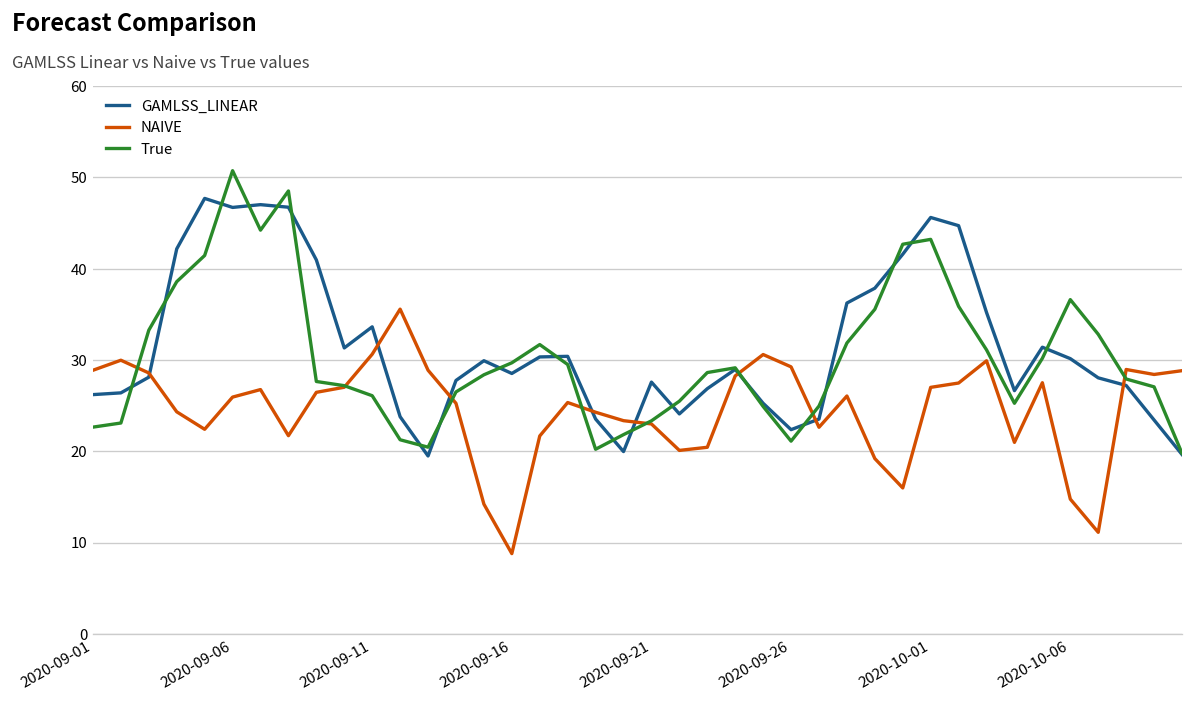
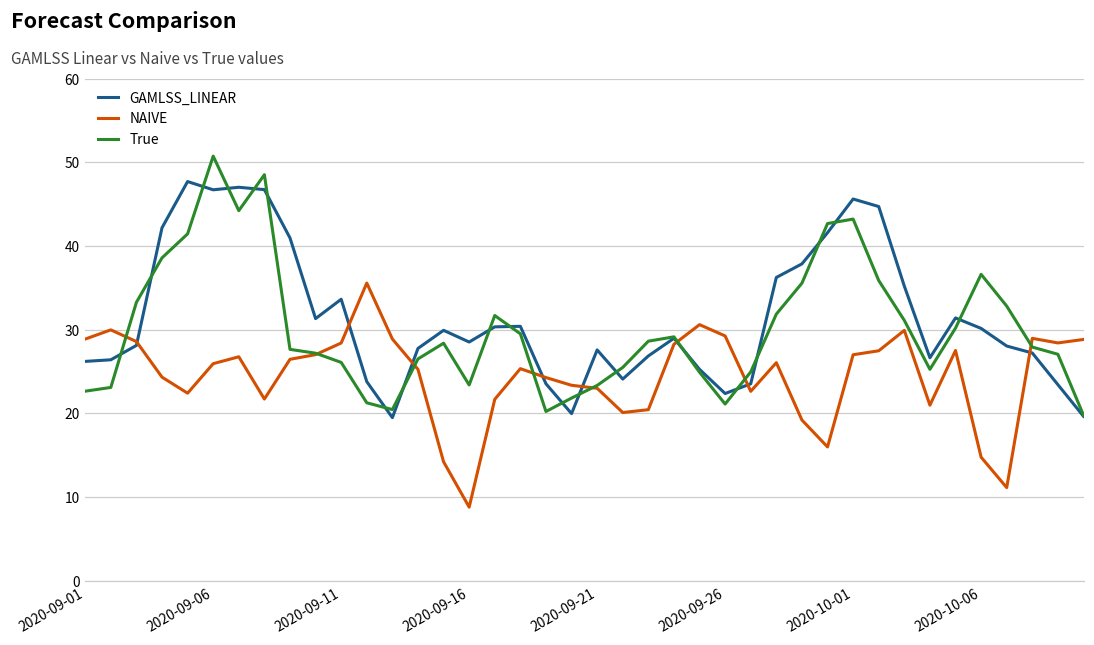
  {
    "GAMLSS_LINEAR": {
      "2020-09-01": 26,
      "2020-09-06": 47,
      "2020-09-11": 34,
      "2020-09-16": 29,
      "2020-09-21": 28,
      "2020-09-26": 22,
      "2020-10-01": 46,
      "2020-10-06": 30
    },
    "NAIVE": {
      "2020-09-01": 29,
      "2020-09-06": 26,
-     "2020-09-11": 31,
+     "2020-09-11": 28,
      "2020-09-16": 9,
      "2020-09-21": 23,
      "2020-09-26": 29,
      "2020-10-01": 27,
      "2020-10-06": 15
    },
    "True": {
      "2020-09-01": 23,
      "2020-09-06": 51,
      "2020-09-11": 26,
-     "2020-09-16": 30,
+     "2020-09-16": 23,
      "2020-09-21": 23,
      "2020-09-26": 21,
      "2020-10-01": 43,
      "2020-10-06": 37
    }
  }
